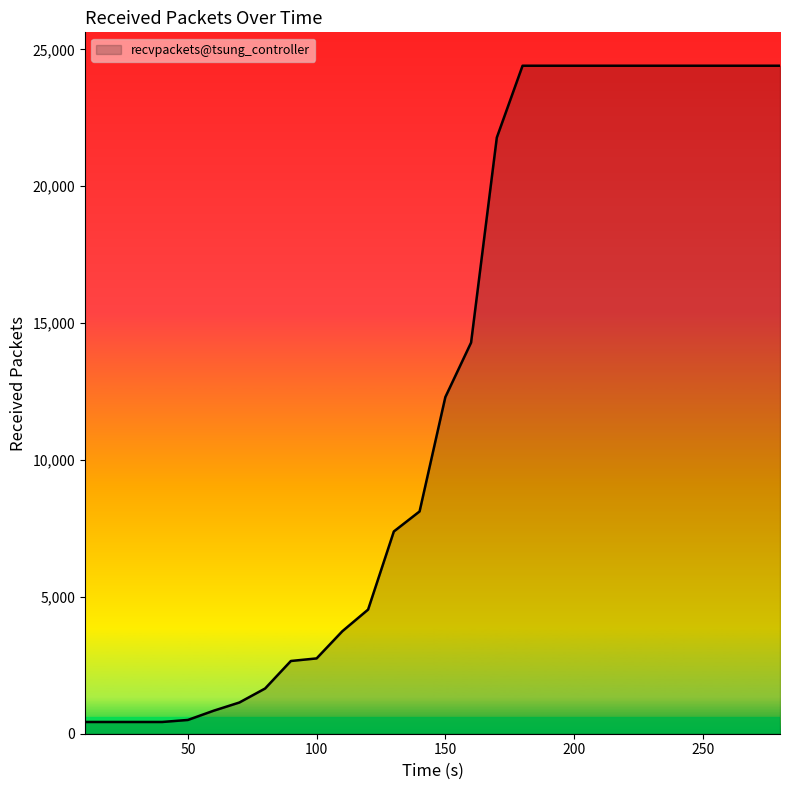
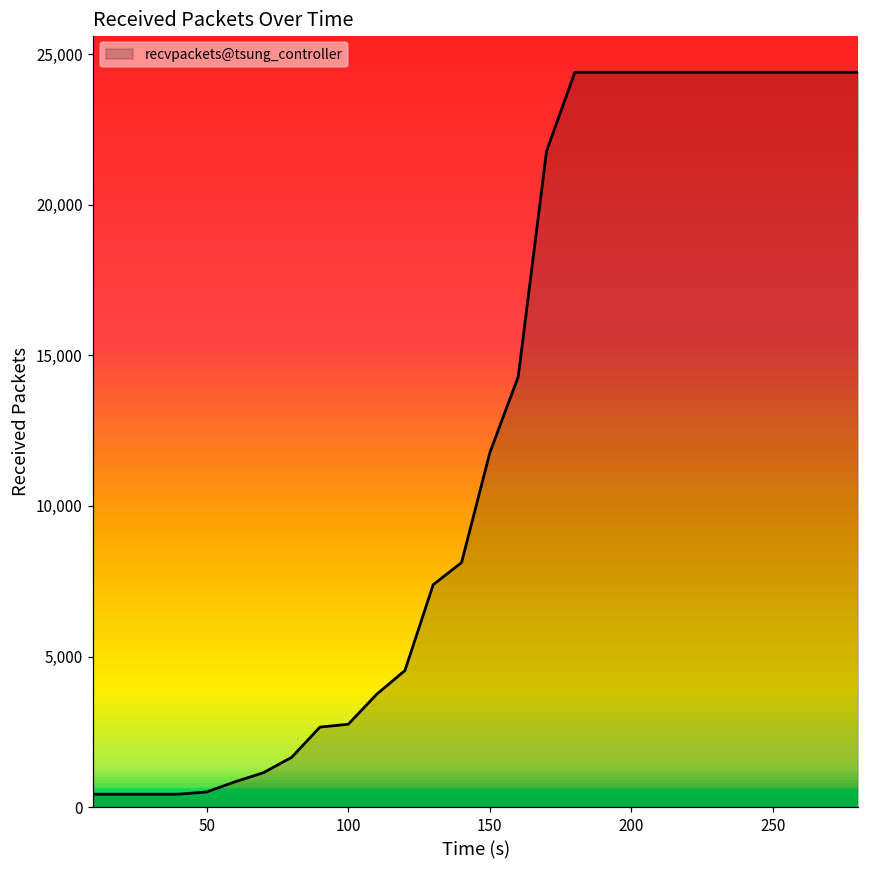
  {
    "100": "2,800",
-   "150": "12,300",
+   "150": "11,800",
    "200": "24,400",
    "250": "24,400"
  }
